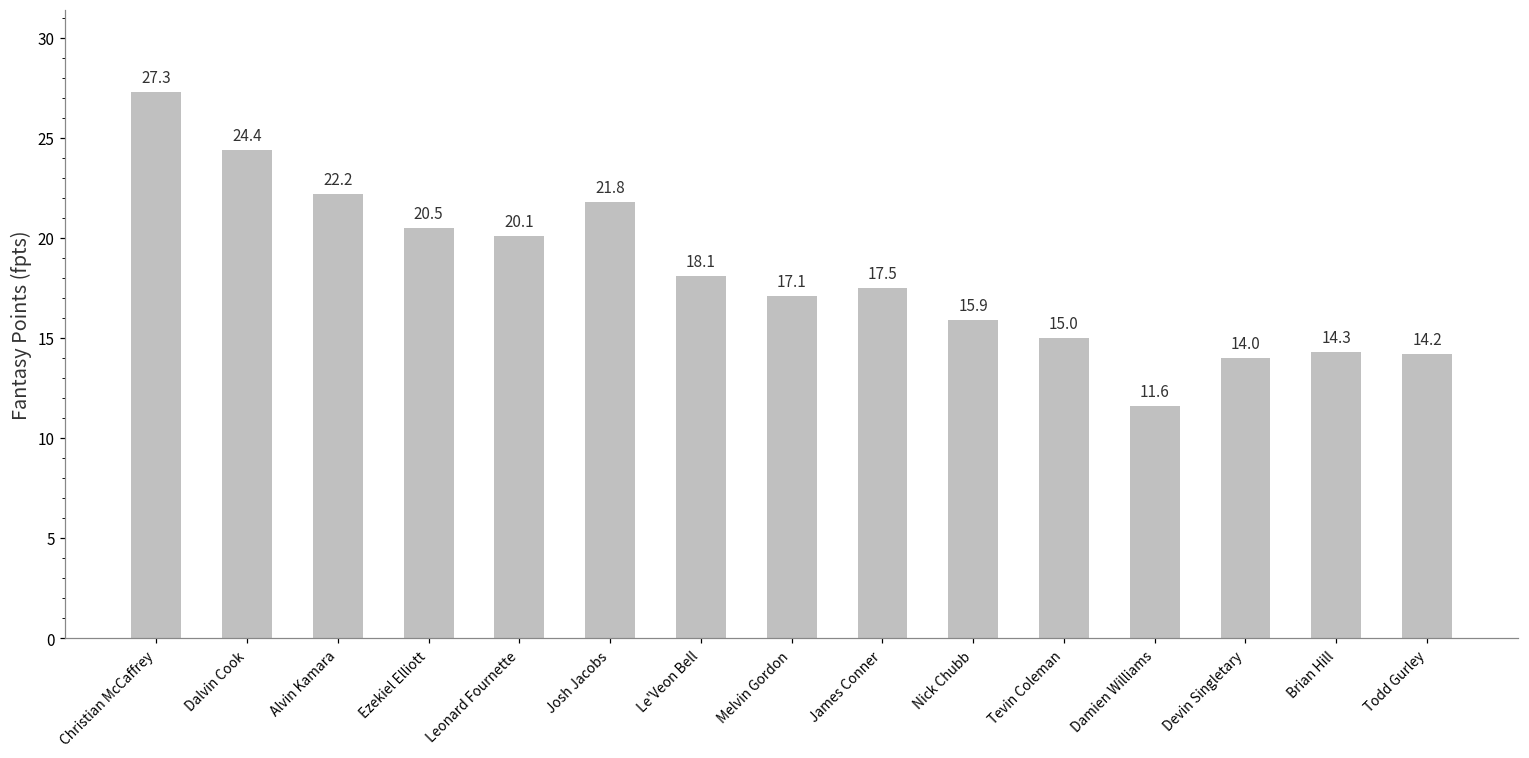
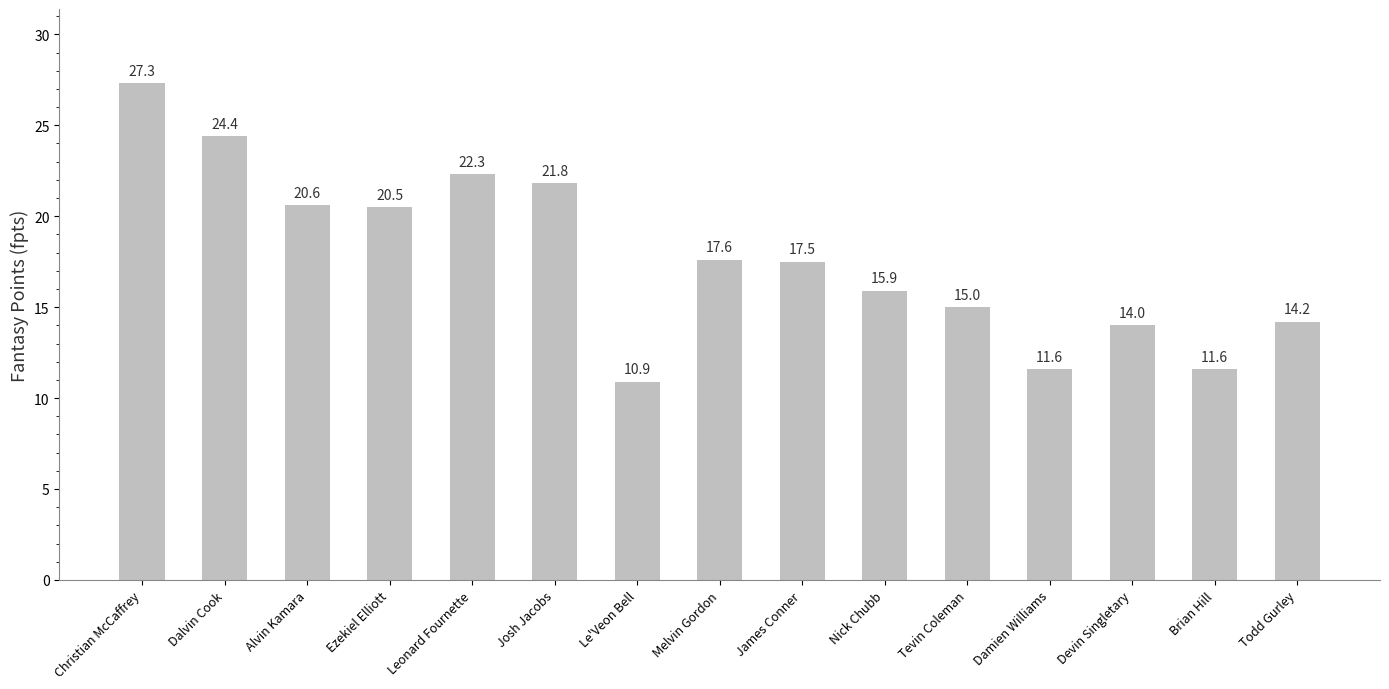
  {
    "Christian McCaffrey": 27.3,
    "Dalvin Cook": 24.4,
-   "Alvin Kamara": 22.2,
+   "Alvin Kamara": 20.6,
    "Ezekiel Elliott": 20.5,
-   "Leonard Fournette": 20.1,
+   "Leonard Fournette": 22.3,
    "Josh Jacobs": 21.8,
-   "Le'Veon Bell": 18.1,
-   "Melvin Gordon": 17.1,
+   "Le'Veon Bell": 10.9,
+   "Melvin Gordon": 17.6,
    "James Conner": 17.5,
    "Nick Chubb": 15.9,
    "Tevin Coleman": 15.0,
    "Damien Williams": 11.6,
    "Devin Singletary": 14.0,
-   "Brian Hill": 14.3,
+   "Brian Hill": 11.6,
    "Todd Gurley": 14.2
  }
